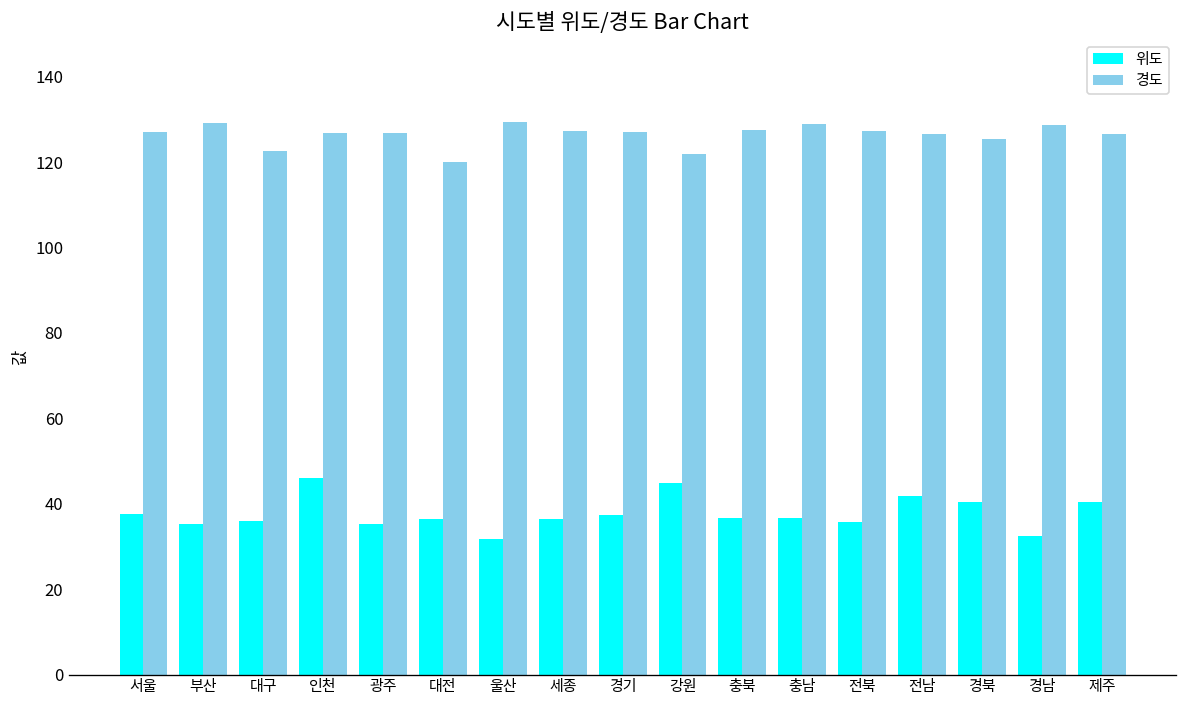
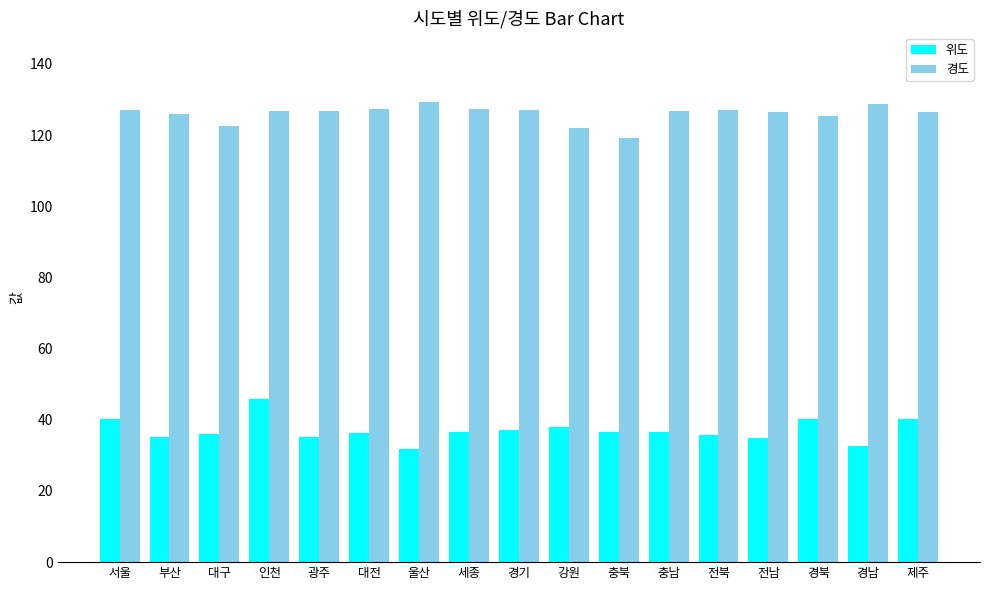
  {
    "위도": {
-     "서울": 38,
+     "서울": 40,
      "부산": 35,
      "대구": 36,
      "인천": 46,
      "광주": 35,
      "대전": 36,
      "울산": 32,
      "세종": 36,
      "경기": 37,
-     "강원": 45,
+     "강원": 38,
      "충북": 37,
      "충남": 37,
      "전북": 36,
-     "전남": 42,
+     "전남": 35,
      "경북": 40,
      "경남": 33,
      "제주": 40
    },
    "경도": {
      "서울": 127,
-     "부산": 129,
+     "부산": 126,
      "대구": 122,
      "인천": 127,
      "광주": 127,
-     "대전": 120,
+     "대전": 127,
      "울산": 129,
      "세종": 127,
      "경기": 127,
      "강원": 122,
-     "충북": 127,
-     "충남": 129,
+     "충북": 119,
+     "충남": 127,
      "전북": 127,
      "전남": 126,
      "경북": 125,
      "경남": 129,
      "제주": 127
    }
  }
